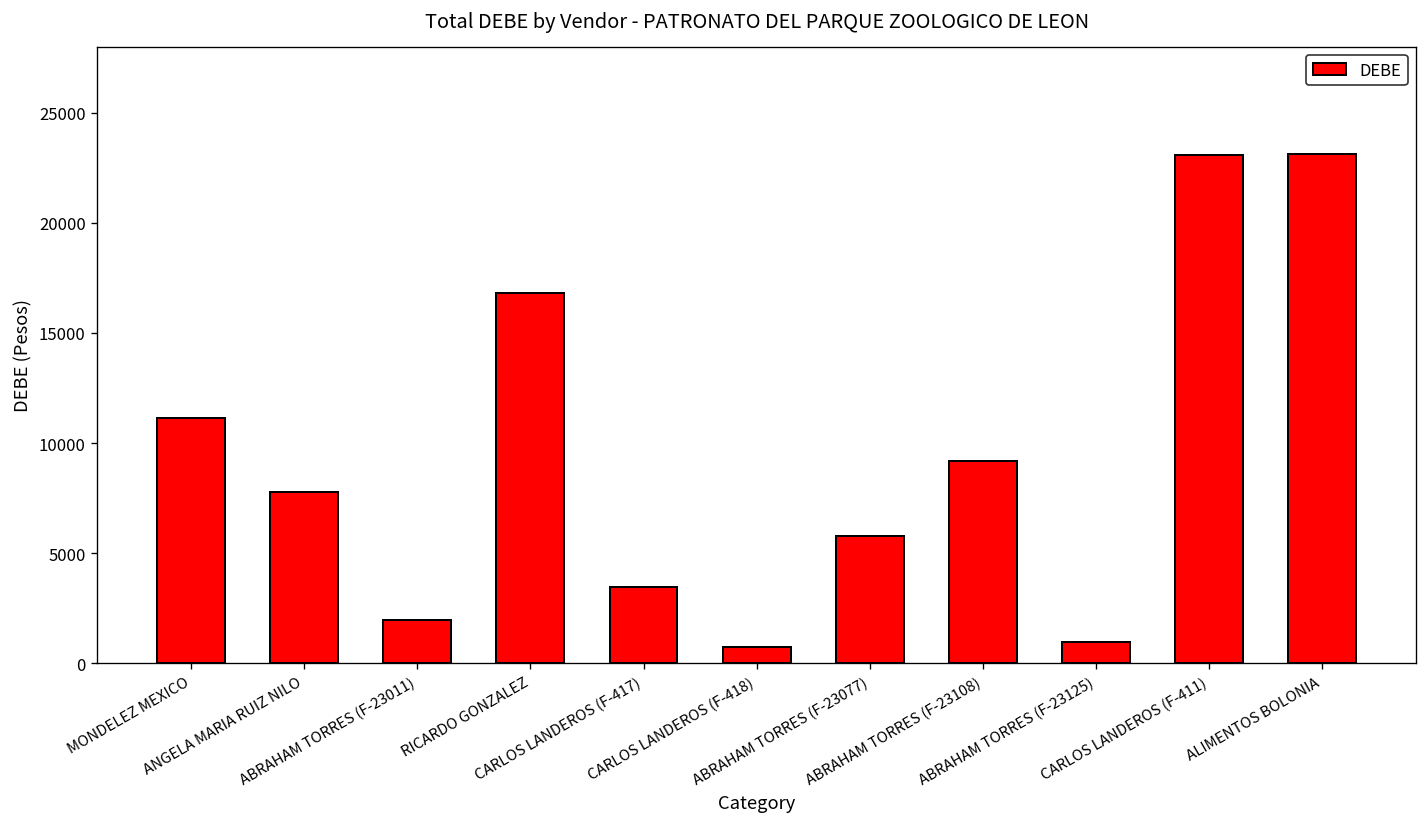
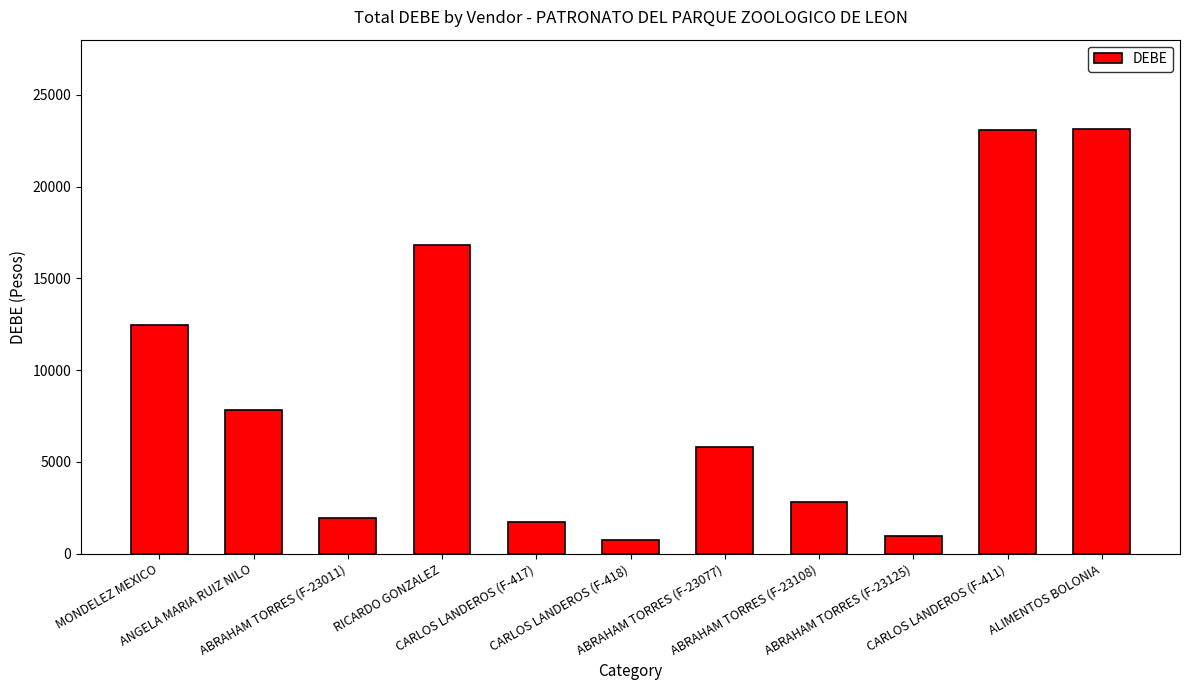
  {
-   "MONDELEZ MEXICO": 11100,
+   "MONDELEZ MEXICO": 12500,
    "ANGELA MARIA RUIZ NILO": 7800,
    "ABRAHAM TORRES (F-23011)": 2000,
    "RICARDO GONZALEZ": 16800,
-   "CARLOS LANDEROS (F-417)": 3500,
+   "CARLOS LANDEROS (F-417)": 1700,
    "CARLOS LANDEROS (F-418)": 700,
    "ABRAHAM TORRES (F-23077)": 5800,
-   "ABRAHAM TORRES (F-23108)": 9200,
+   "ABRAHAM TORRES (F-23108)": 2800,
    "ABRAHAM TORRES (F-23125)": 1000,
    "CARLOS LANDEROS (F-411)": 23100,
    "ALIMENTOS BOLONIA": 23100
  }
